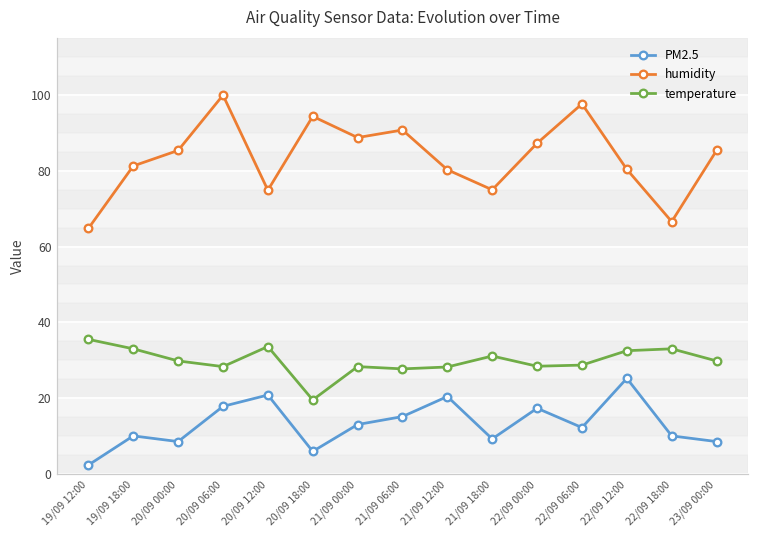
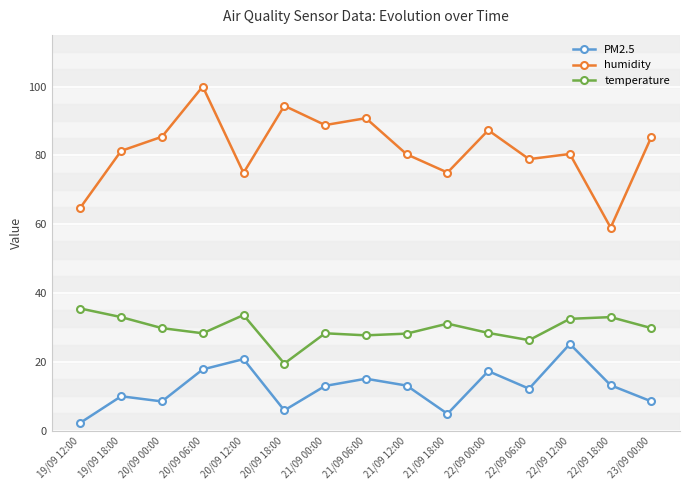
  {
    "PM2.5": {
      "19/09 12:00": 2,
      "19/09 18:00": 10,
      "20/09 00:00": 9,
      "20/09 06:00": 18,
      "20/09 12:00": 21,
      "20/09 18:00": 6,
      "21/09 00:00": 13,
      "21/09 06:00": 15,
-     "21/09 12:00": 20,
-     "21/09 18:00": 9,
+     "21/09 12:00": 13,
+     "21/09 18:00": 5,
      "22/09 00:00": 17,
      "22/09 06:00": 12,
      "22/09 12:00": 25,
-     "22/09 18:00": 10,
+     "22/09 18:00": 13,
      "23/09 00:00": 9
    },
    "humidity": {
      "19/09 12:00": 65,
      "19/09 18:00": 81,
      "20/09 00:00": 85,
      "20/09 06:00": 100,
      "20/09 12:00": 75,
      "20/09 18:00": 94,
      "21/09 00:00": 89,
      "21/09 06:00": 91,
      "21/09 12:00": 80,
      "21/09 18:00": 75,
      "22/09 00:00": 87,
-     "22/09 06:00": 98,
+     "22/09 06:00": 79,
      "22/09 12:00": 80,
-     "22/09 18:00": 67,
+     "22/09 18:00": 59,
      "23/09 00:00": 85
    },
    "temperature": {
      "19/09 12:00": 36,
      "19/09 18:00": 33,
      "20/09 00:00": 30,
      "20/09 06:00": 28,
      "20/09 12:00": 34,
      "20/09 18:00": 20,
      "21/09 00:00": 28,
      "21/09 06:00": 28,
      "21/09 12:00": 28,
      "21/09 18:00": 31,
      "22/09 00:00": 28,
-     "22/09 06:00": 29,
+     "22/09 06:00": 26,
      "22/09 12:00": 33,
      "22/09 18:00": 33,
      "23/09 00:00": 30
    }
  }
